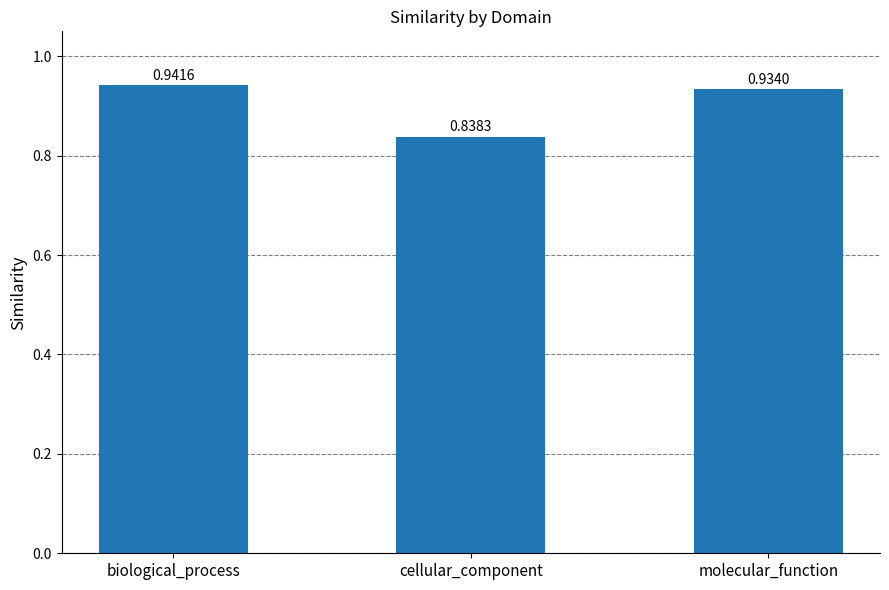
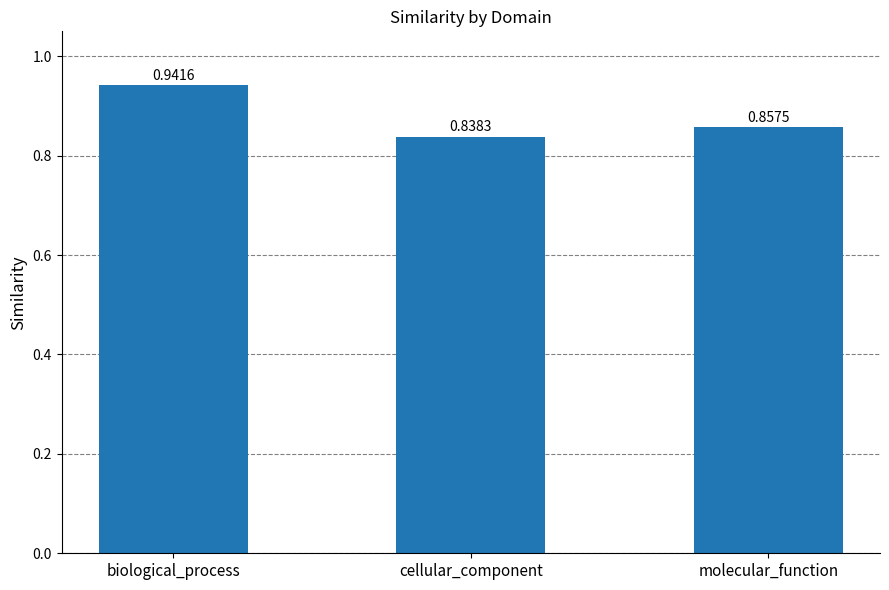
  {
    "biological_process": 0.9416,
    "cellular_component": 0.8383,
-   "molecular_function": 0.9340
+   "molecular_function": 0.8575
  }
